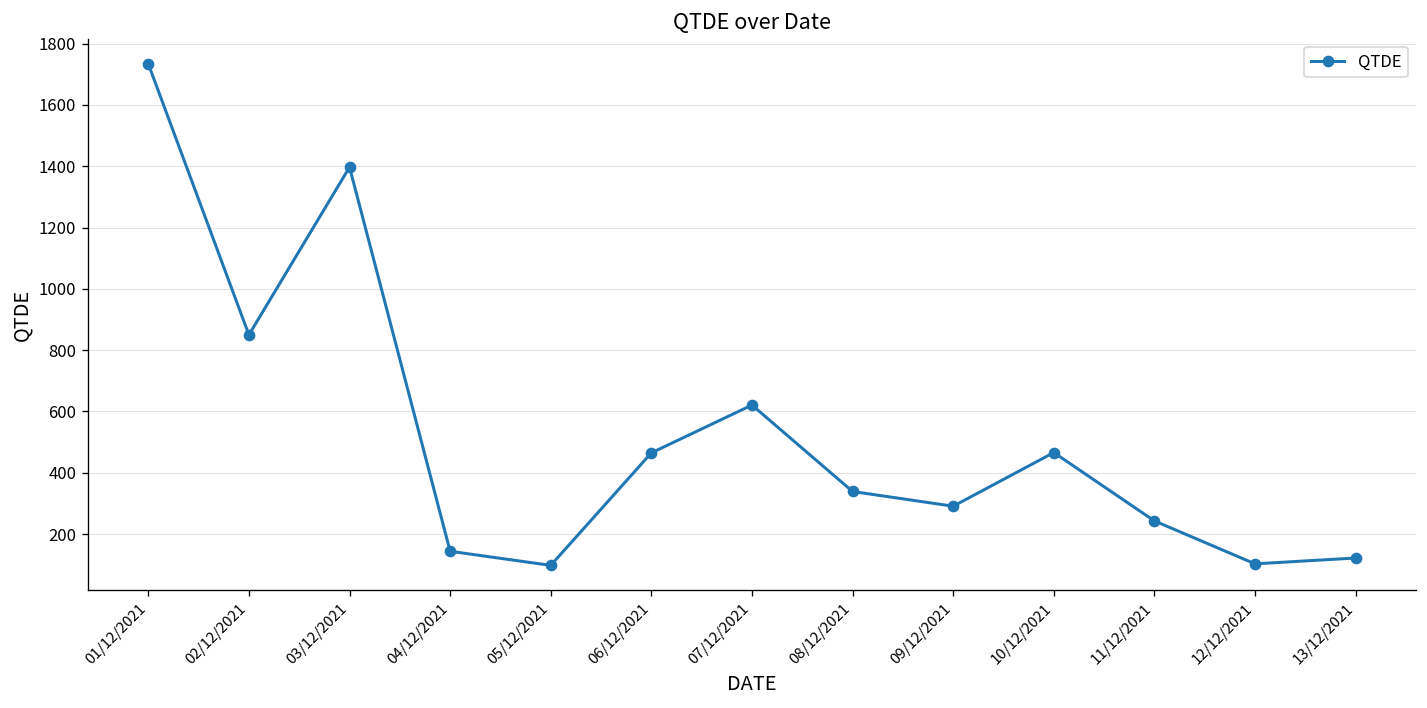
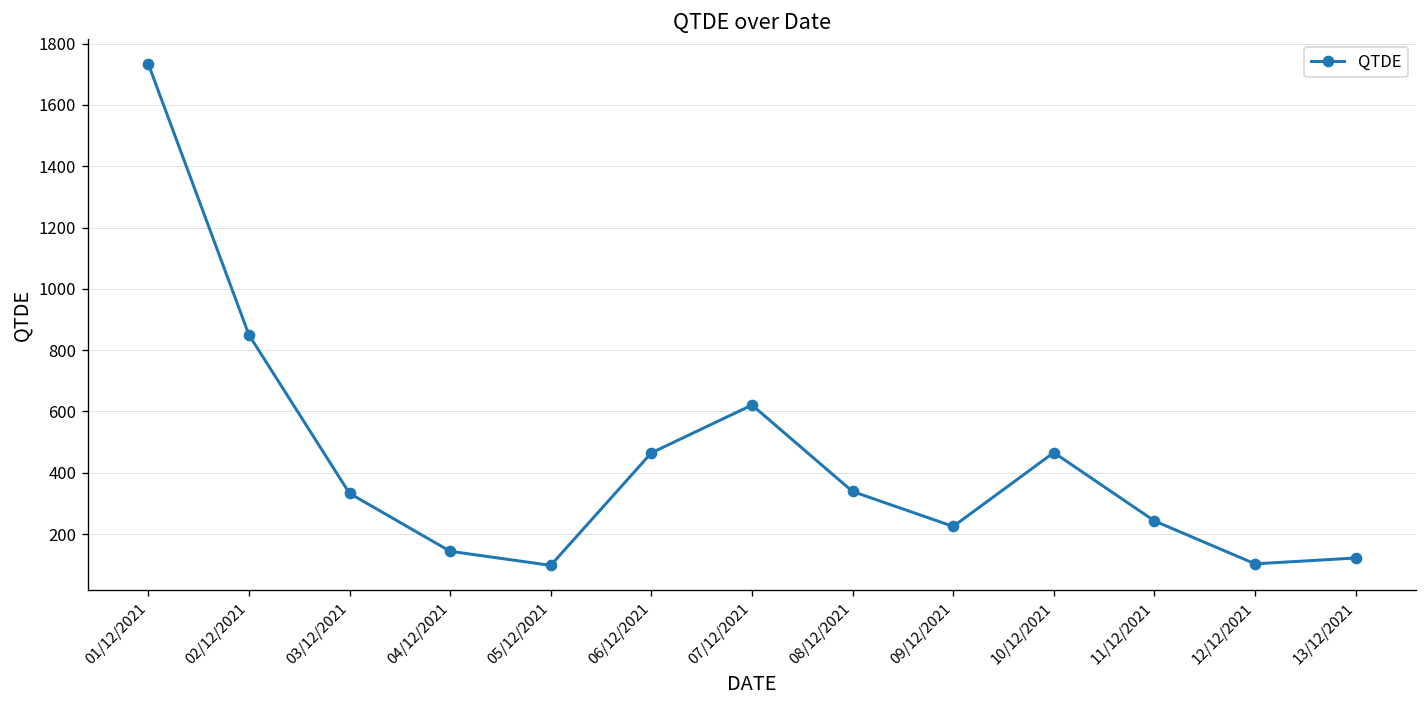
  {
    "01/12/2021": 1730,
    "02/12/2021": 850,
-   "03/12/2021": 1400,
+   "03/12/2021": 330,
    "04/12/2021": 140,
    "05/12/2021": 100,
    "06/12/2021": 470,
    "07/12/2021": 620,
    "08/12/2021": 340,
-   "09/12/2021": 290,
+   "09/12/2021": 230,
    "10/12/2021": 470,
    "11/12/2021": 240,
    "12/12/2021": 100,
    "13/12/2021": 120
  }
